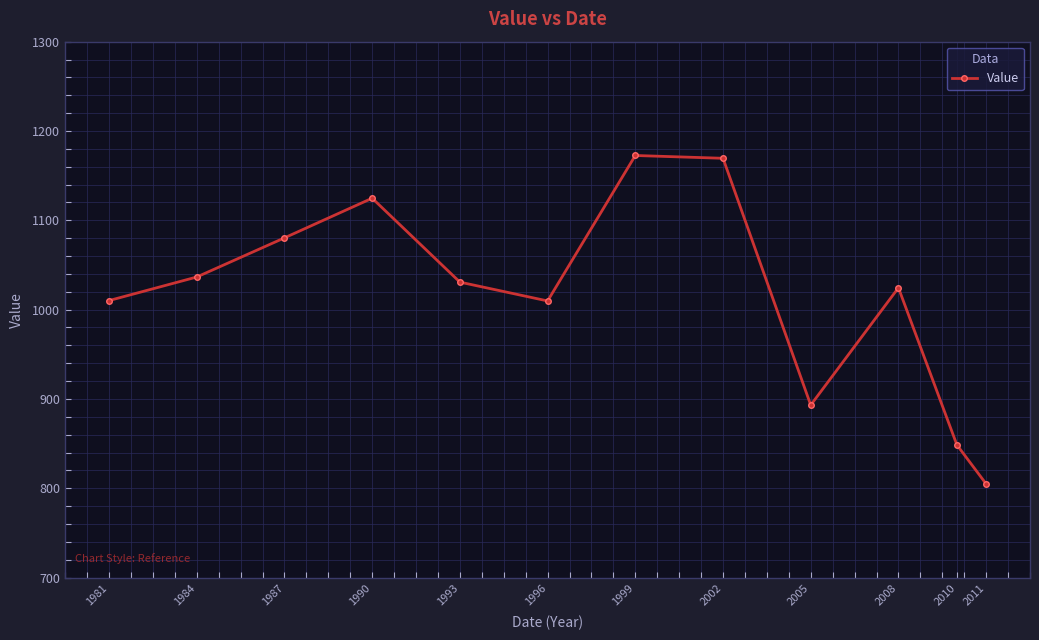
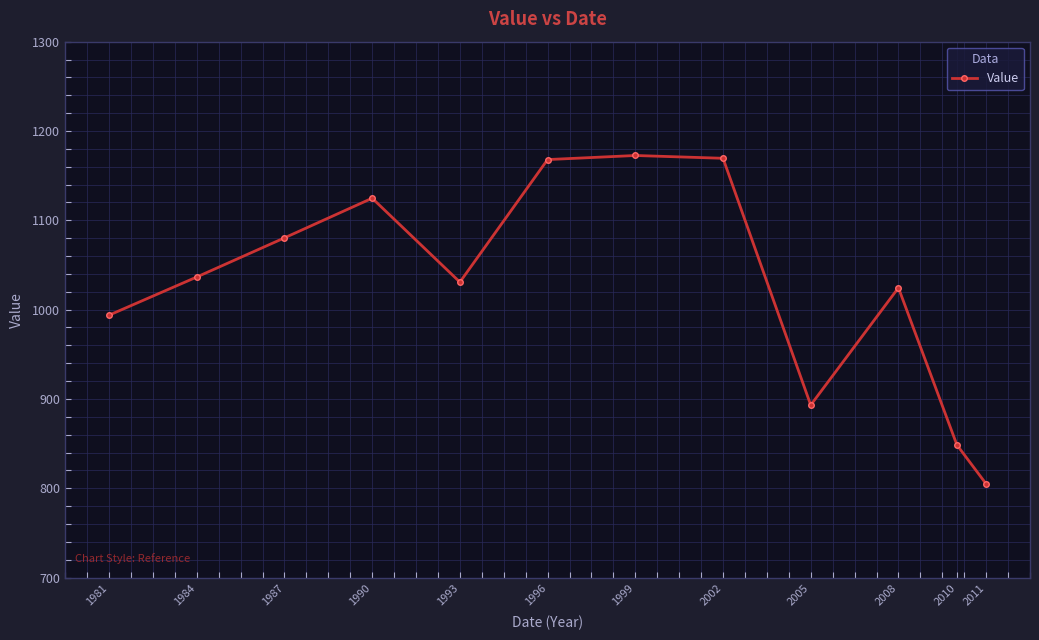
  {
-   "1981": 1010,
+   "1981": 990,
    "1984": 1040,
    "1987": 1080,
    "1990": 1120,
    "1993": 1030,
-   "1996": 1010,
+   "1996": 1170,
    "1999": 1170,
    "2002": 1170,
    "2005": 890,
    "2008": 1020,
    "2010": 850,
    "2011": 800
  }
